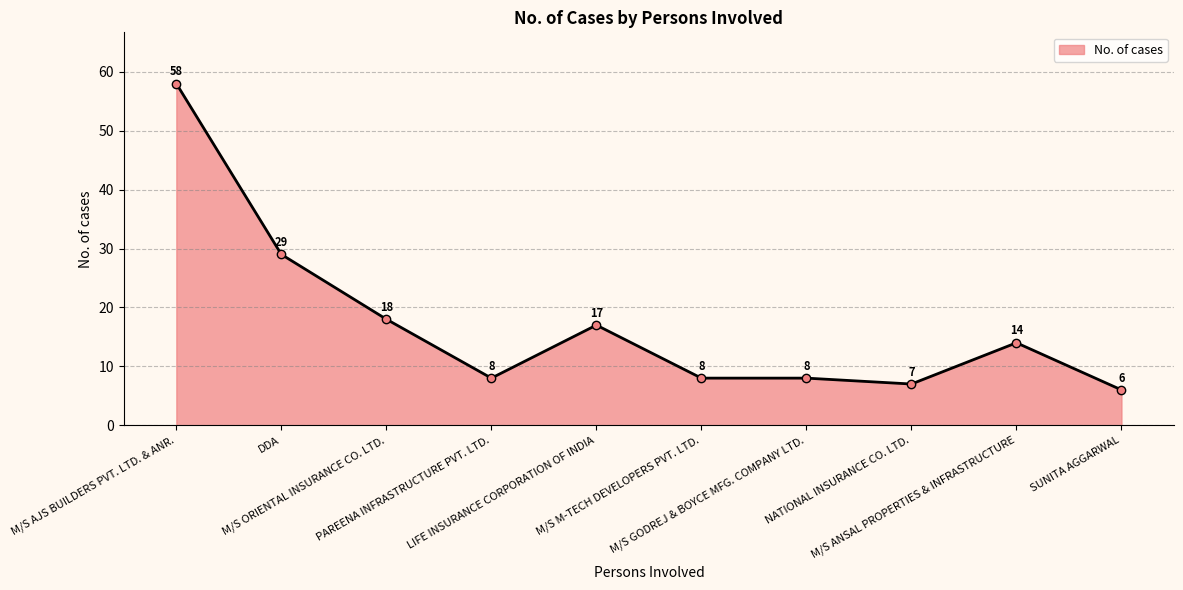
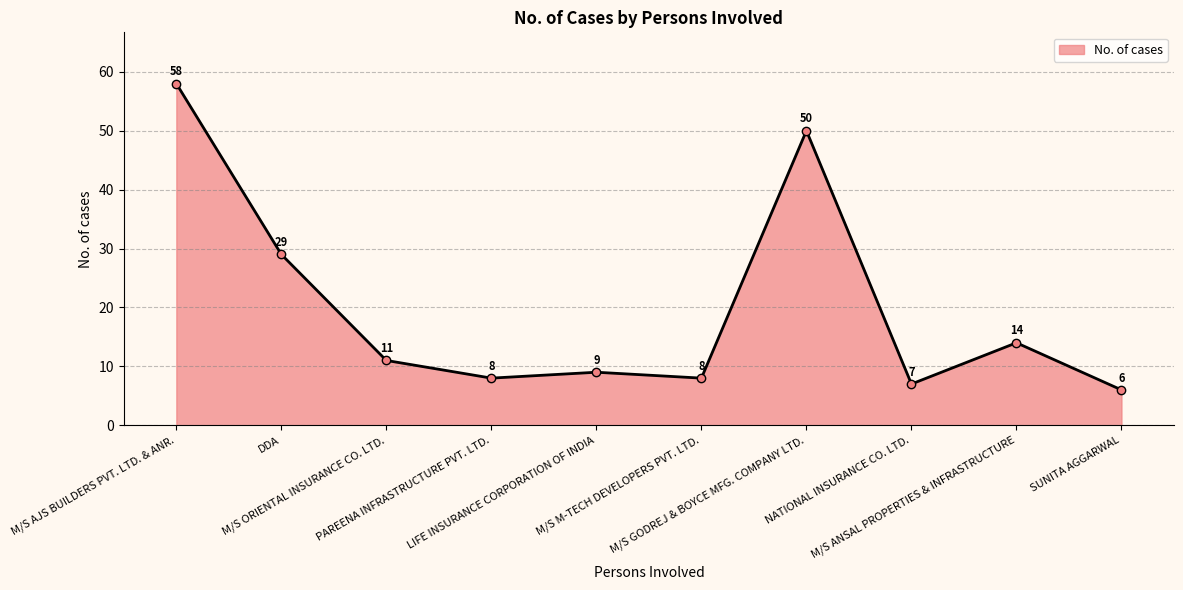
  {
    "M/S AJS BUILDERS PVT. LTD. & ANR.": 58,
    "DDA": 29,
-   "M/S ORIENTAL INSURANCE CO. LTD.": 18,
+   "M/S ORIENTAL INSURANCE CO. LTD.": 11,
    "PAREENA INFRASTRUCTURE PVT. LTD.": 8,
-   "LIFE INSURANCE CORPORATION OF INDIA": 17,
+   "LIFE INSURANCE CORPORATION OF INDIA": 9,
    "M/S M-TECH DEVELOPERS PVT. LTD.": 8,
-   "M/S GODREJ & BOYCE MFG. COMPANY LTD.": 8,
+   "M/S GODREJ & BOYCE MFG. COMPANY LTD.": 50,
    "NATIONAL INSURANCE CO. LTD.": 7,
    "M/S ANSAL PROPERTIES & INFRASTRUCTURE": 14,
    "SUNITA AGGARWAL": 6
  }
